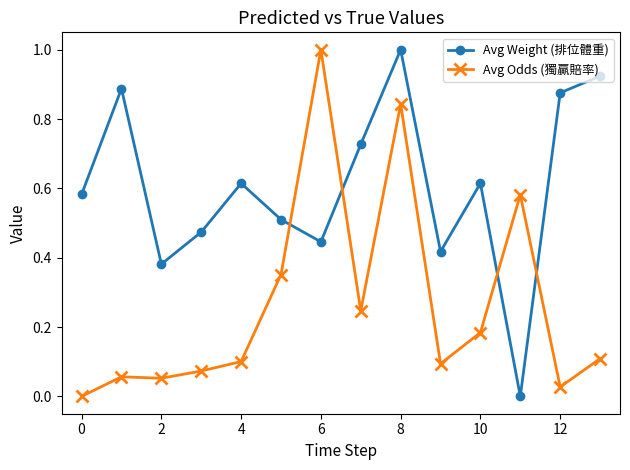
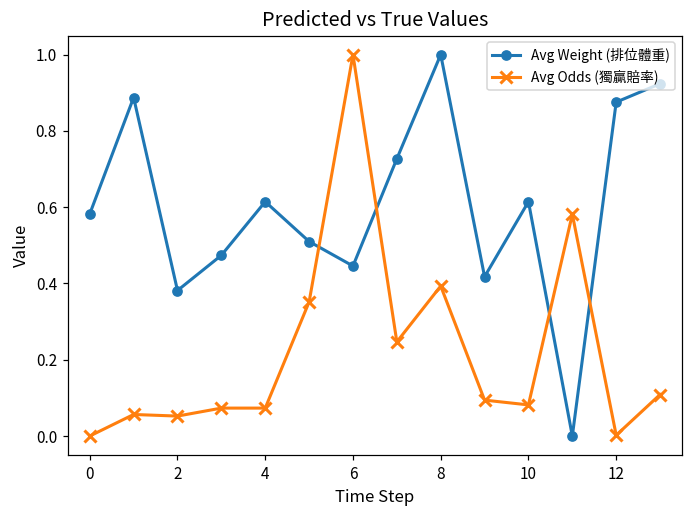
  {
    "Avg Weight (排位體重)": {
      "0": 0.58,
      "2": 0.38,
      "4": 0.61,
      "6": 0.45,
      "8": 1.00,
      "10": 0.61,
      "12": 0.88
    },
    "Avg Odds (獨贏賠率)": {
      "0": 0.00,
      "2": 0.05,
-     "4": 0.10,
+     "4": 0.07,
      "6": 1.00,
-     "8": 0.84,
-     "10": 0.18,
-     "12": 0.03
+     "8": 0.39,
+     "10": 0.08,
+     "12": 0.00
    }
  }
